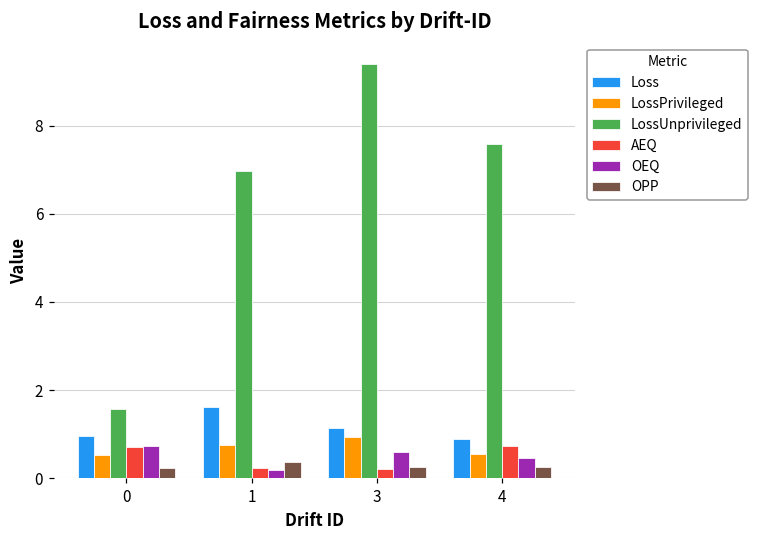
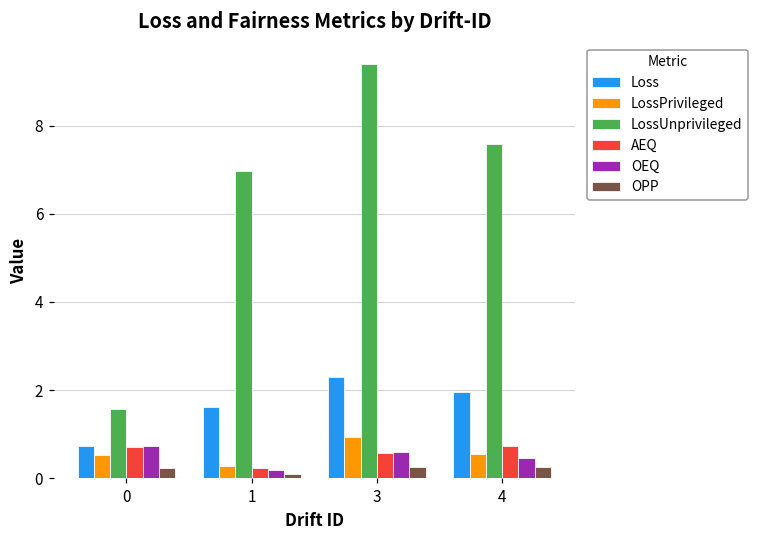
  {
    "Loss": {
-     "0": 1.0,
+     "0": 0.7,
      "1": 1.6,
-     "3": 1.1,
-     "4": 0.9
+     "3": 2.3,
+     "4": 2.0
    },
    "LossPrivileged": {
      "0": 0.5,
-     "1": 0.8,
+     "1": 0.3,
      "3": 0.9,
      "4": 0.5
    },
    "LossUnprivileged": {
      "0": 1.6,
      "1": 7.0,
      "3": 9.4,
      "4": 7.6
    },
    "AEQ": {
      "0": 0.7,
      "1": 0.2,
-     "3": 0.2,
+     "3": 0.6,
      "4": 0.7
    },
    "OEQ": {
      "0": 0.7,
      "1": 0.2,
      "3": 0.6,
      "4": 0.5
    },
    "OPP": {
      "0": 0.2,
-     "1": 0.4,
+     "1": 0.1,
      "3": 0.3,
      "4": 0.2
    }
  }
